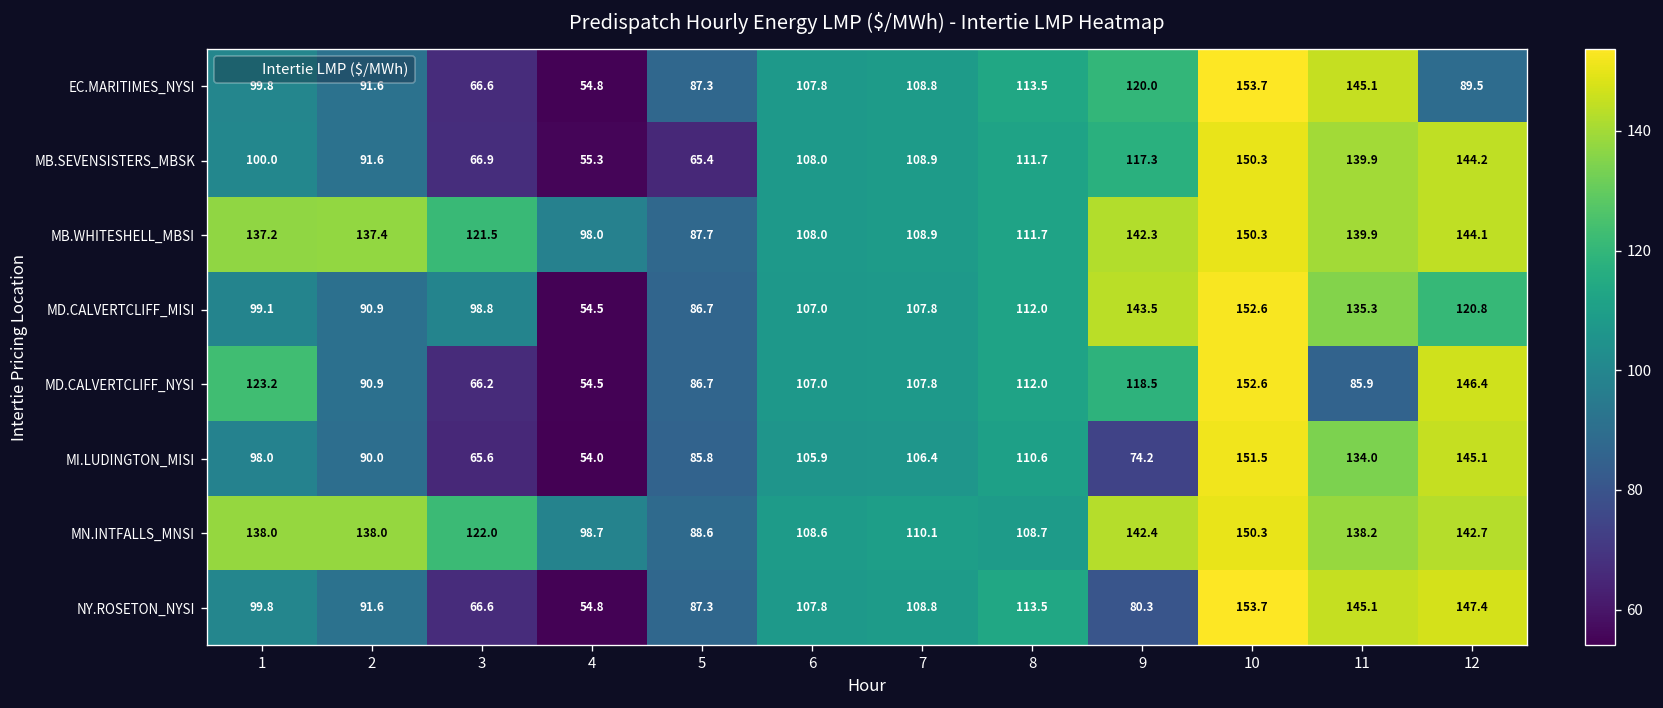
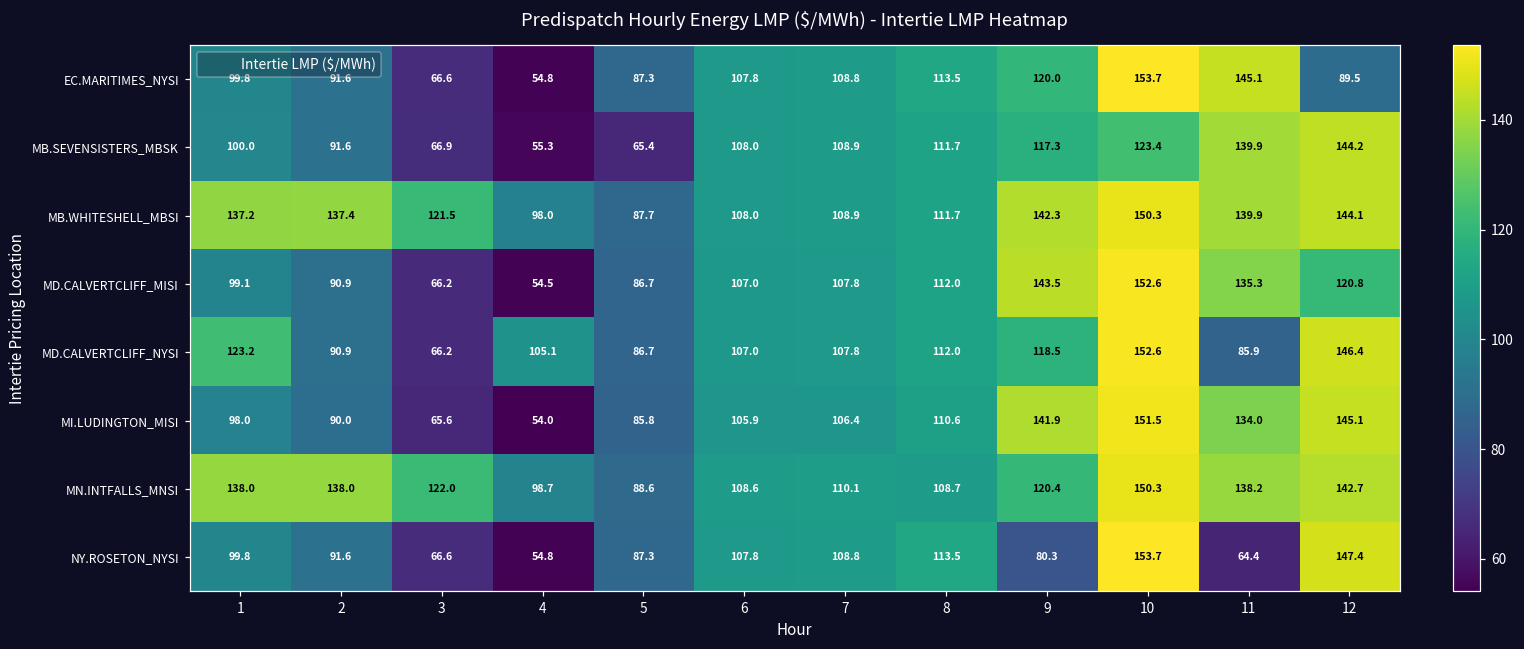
  {
    "EC.MARITIMES_NYSI": {
      "3": 66.6,
      "4": 54.8,
      "5": 87.3,
      "6": 107.8,
      "7": 108.8,
      "8": 113.5,
      "9": 120.0,
      "10": 153.7,
      "11": 145.1,
      "12": 89.5
    },
    "MB.SEVENSISTERS_MBSK": {
      "1": 100.0,
      "2": 91.6,
      "3": 66.9,
      "4": 55.3,
      "5": 65.4,
      "6": 108.0,
      "7": 108.9,
      "8": 111.7,
      "9": 117.3,
-     "10": 150.3,
+     "10": 123.4,
      "11": 139.9,
      "12": 144.2
    },
    "MB.WHITESHELL_MBSI": {
      "1": 137.2,
      "2": 137.4,
      "3": 121.5,
      "4": 98.0,
      "5": 87.7,
      "6": 108.0,
      "7": 108.9,
      "8": 111.7,
      "9": 142.3,
      "10": 150.3,
      "11": 139.9,
      "12": 144.1
    },
    "MD.CALVERTCLIFF_MISI": {
      "1": 99.1,
      "2": 90.9,
-     "3": 98.8,
+     "3": 66.2,
      "4": 54.5,
      "5": 86.7,
      "6": 107.0,
      "7": 107.8,
      "8": 112.0,
      "9": 143.5,
      "10": 152.6,
      "11": 135.3,
      "12": 120.8
    },
    "MD.CALVERTCLIFF_NYSI": {
      "1": 123.2,
      "2": 90.9,
      "3": 66.2,
-     "4": 54.5,
+     "4": 105.1,
      "5": 86.7,
      "6": 107.0,
      "7": 107.8,
      "8": 112.0,
      "9": 118.5,
      "10": 152.6,
      "11": 85.9,
      "12": 146.4
    },
    "MI.LUDINGTON_MISI": {
      "1": 98.0,
      "2": 90.0,
      "3": 65.6,
      "4": 54.0,
      "5": 85.8,
      "6": 105.9,
      "7": 106.4,
      "8": 110.6,
-     "9": 74.2,
+     "9": 141.9,
      "10": 151.5,
      "11": 134.0,
      "12": 145.1
    },
    "MN.INTFALLS_MNSI": {
      "1": 138.0,
      "2": 138.0,
      "3": 122.0,
      "4": 98.7,
      "5": 88.6,
      "6": 108.6,
      "7": 110.1,
      "8": 108.7,
-     "9": 142.4,
+     "9": 120.4,
      "10": 150.3,
      "11": 138.2,
      "12": 142.7
    },
    "NY.ROSETON_NYSI": {
      "1": 99.8,
      "2": 91.6,
      "3": 66.6,
      "4": 54.8,
      "5": 87.3,
      "6": 107.8,
      "7": 108.8,
      "8": 113.5,
      "9": 80.3,
      "10": 153.7,
-     "11": 145.1,
+     "11": 64.4,
      "12": 147.4
    }
  }
